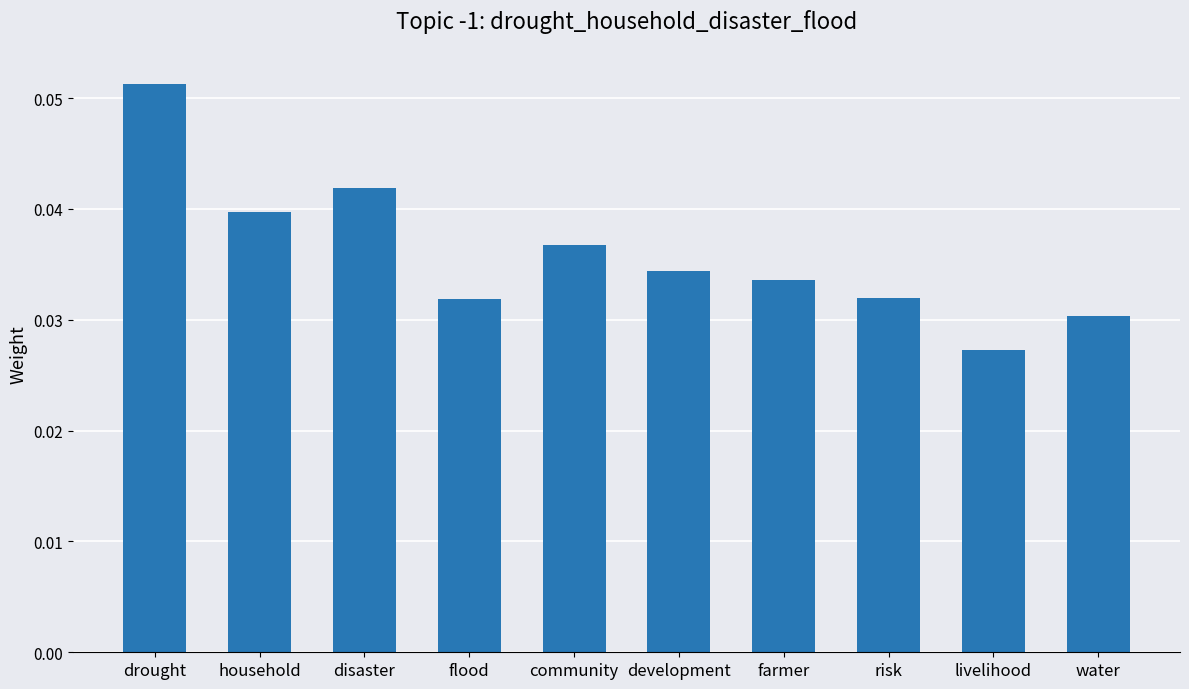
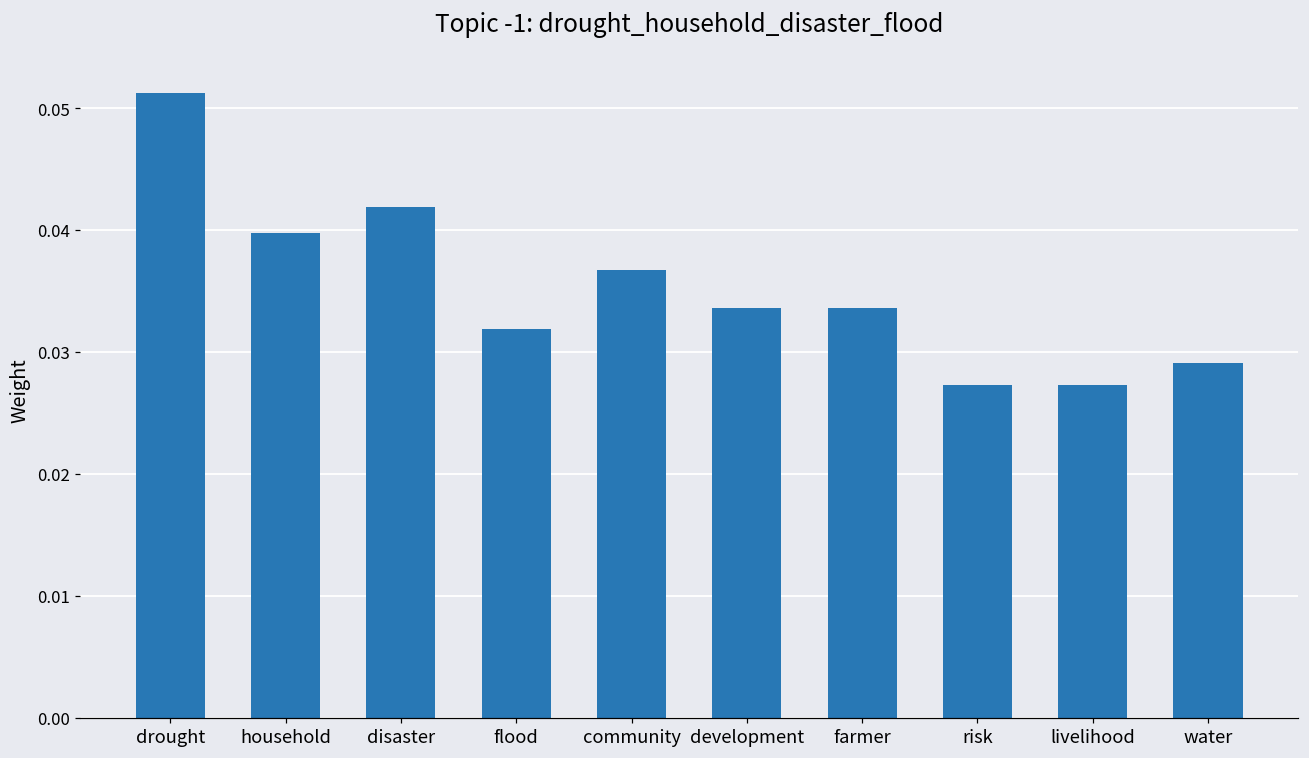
  {
    "drought": 0.0513,
    "household": 0.0398,
    "disaster": 0.0419,
    "flood": 0.0319,
    "community": 0.0367,
-   "development": 0.0344,
+   "development": 0.0336,
    "farmer": 0.0336,
-   "risk": 0.0320,
+   "risk": 0.0273,
    "livelihood": 0.0272,
-   "water": 0.0304
+   "water": 0.0291
  }
